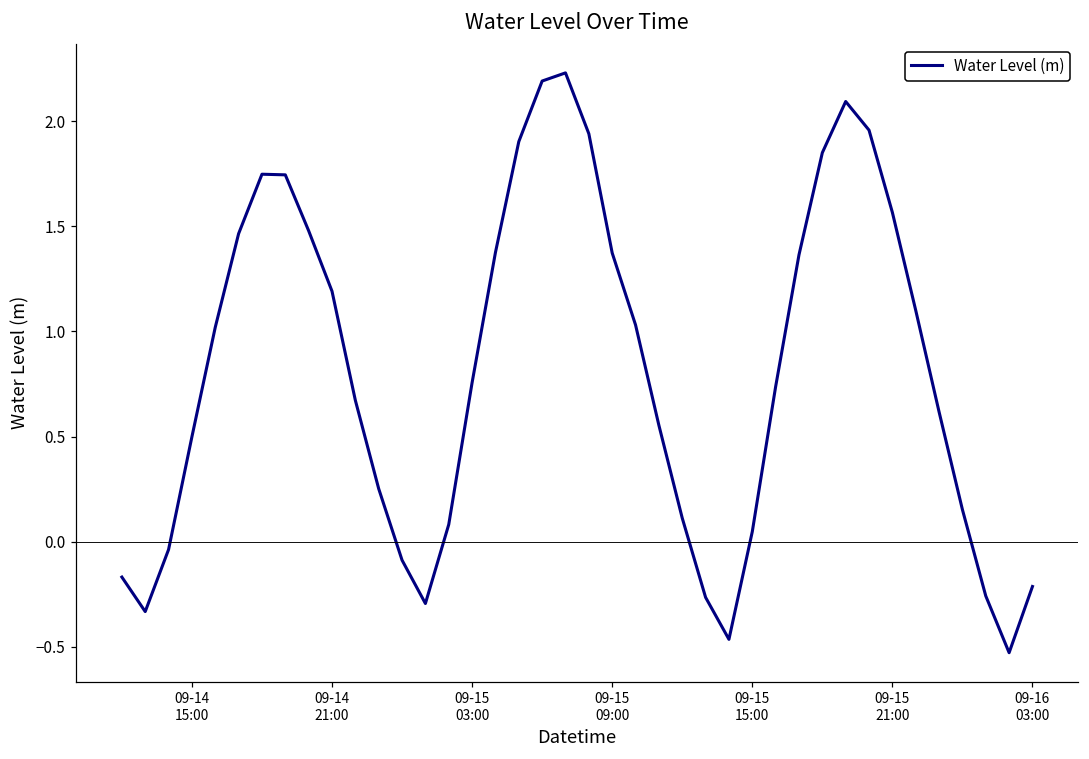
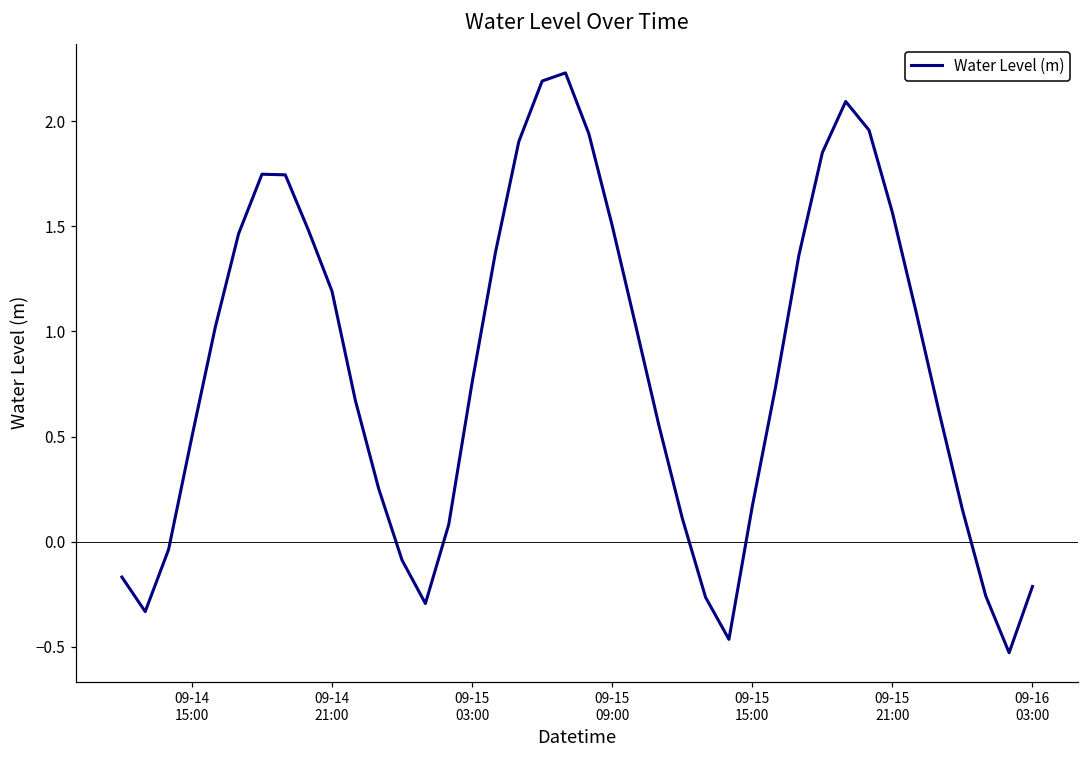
  {
    "09-14 15:00": 0.50,
    "09-14 21:00": 1.19,
    "09-15 03:00": 0.76,
-   "09-15 09:00": 1.37,
-   "09-15 15:00": 0.05,
+   "09-15 09:00": 1.50,
+   "09-15 15:00": 0.17,
    "09-15 21:00": 1.57,
    "09-16 03:00": -0.21
  }
